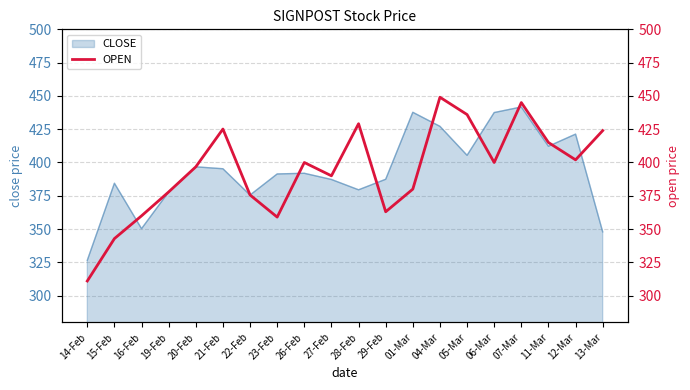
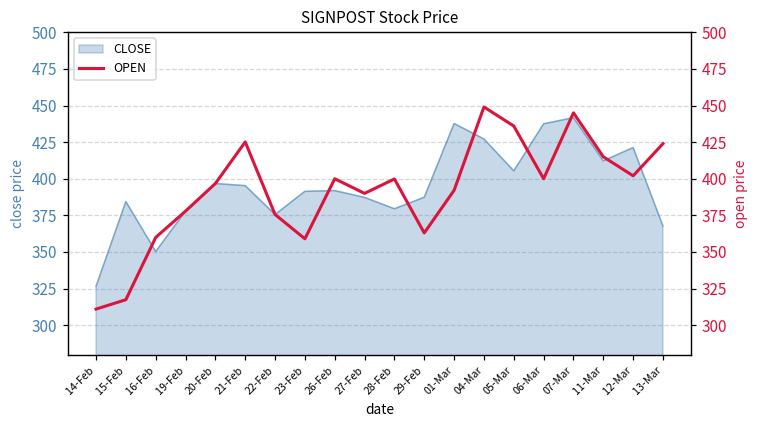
  {
    "CLOSE": {
      "14-Feb": 327,
      "15-Feb": 384,
      "16-Feb": 350,
      "19-Feb": 378,
      "20-Feb": 397,
      "21-Feb": 395,
      "22-Feb": 376,
      "23-Feb": 391,
      "26-Feb": 392,
      "27-Feb": 387,
      "28-Feb": 380,
      "29-Feb": 387,
      "01-Mar": 438,
      "04-Mar": 427,
      "05-Mar": 405,
      "06-Mar": 438,
      "07-Mar": 442,
      "11-Mar": 412,
      "12-Mar": 421,
-     "13-Mar": 348
+     "13-Mar": 368
    },
    "OPEN": {
      "14-Feb": 311,
-     "15-Feb": 343,
+     "15-Feb": 317,
      "16-Feb": 360,
      "19-Feb": 378,
      "20-Feb": 397,
      "21-Feb": 425,
      "22-Feb": 376,
      "23-Feb": 359,
      "26-Feb": 400,
      "27-Feb": 390,
-     "28-Feb": 429,
+     "28-Feb": 400,
      "29-Feb": 363,
-     "01-Mar": 380,
+     "01-Mar": 392,
      "04-Mar": 449,
      "05-Mar": 436,
      "06-Mar": 400,
      "07-Mar": 445,
      "11-Mar": 415,
      "12-Mar": 402,
      "13-Mar": 424
    }
  }
